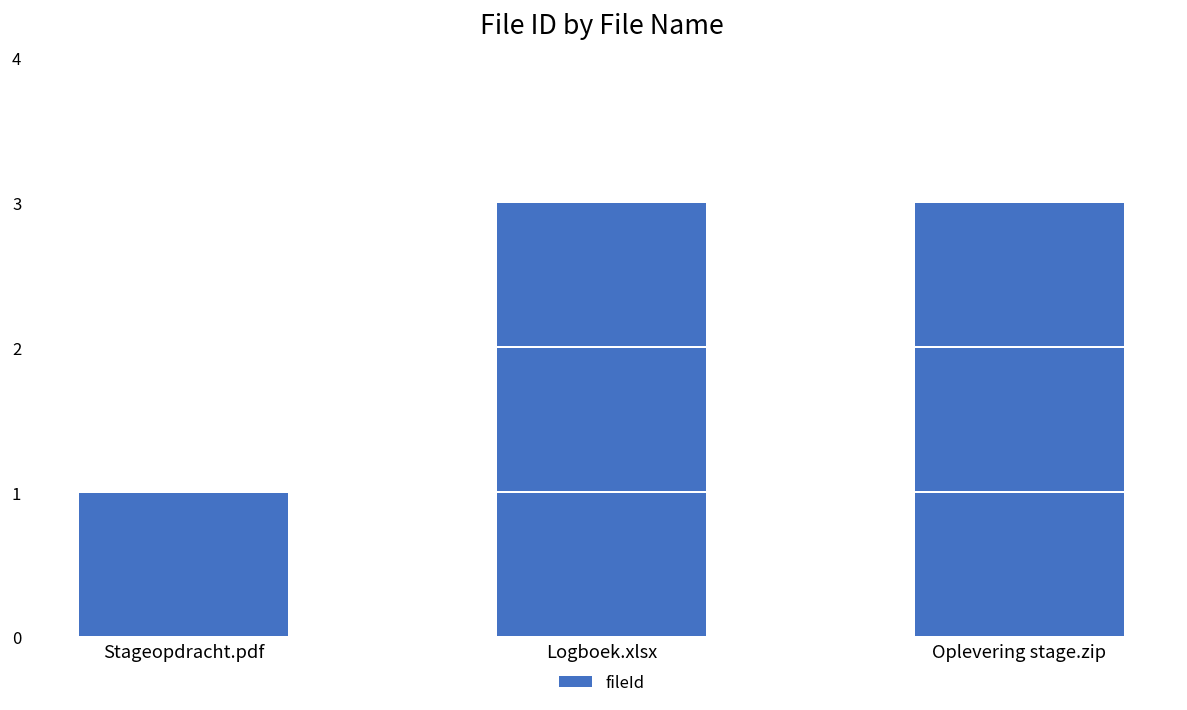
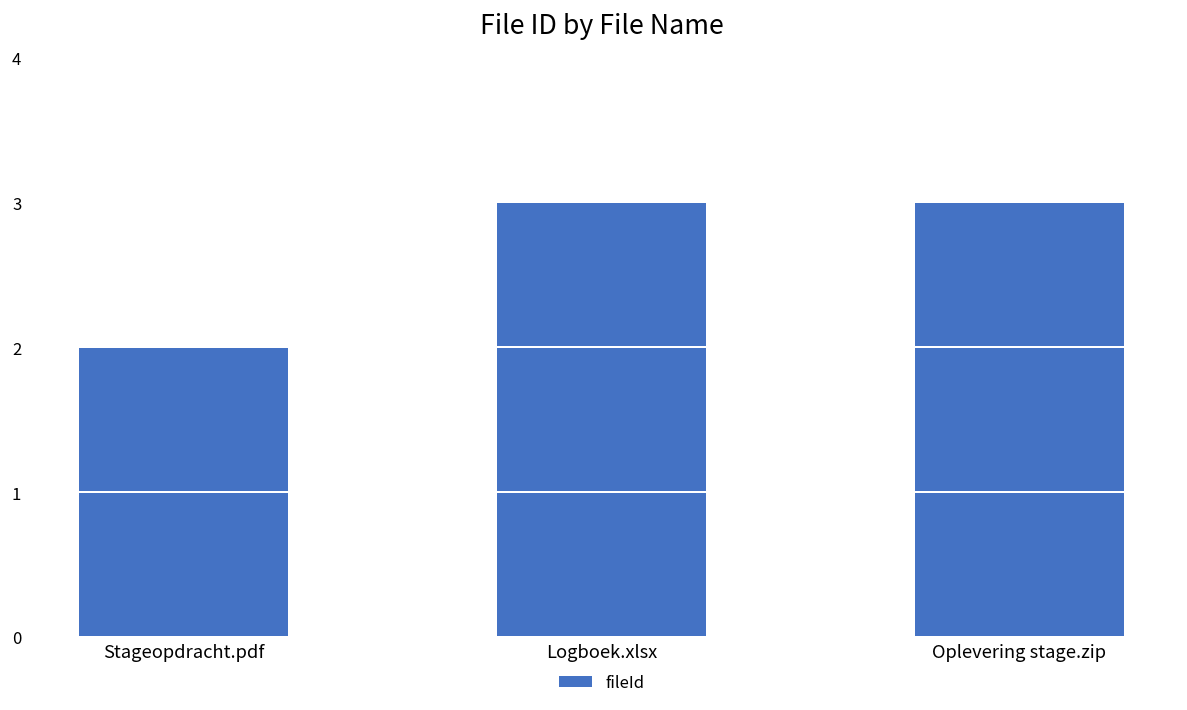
  {
-   "Stageopdracht.pdf": 1,
+   "Stageopdracht.pdf": 2,
    "Logboek.xlsx": 3,
    "Oplevering stage.zip": 3
  }
